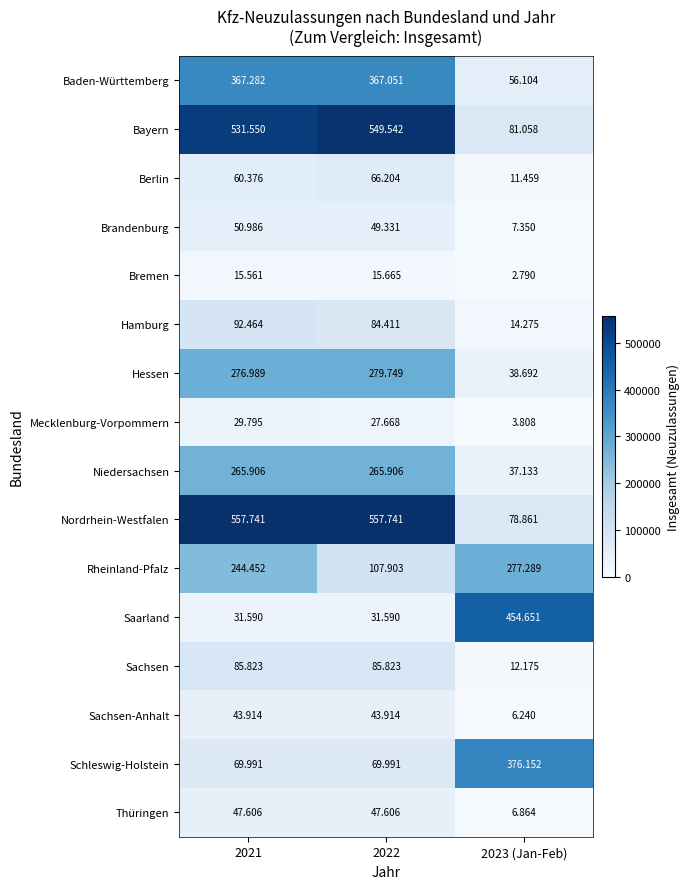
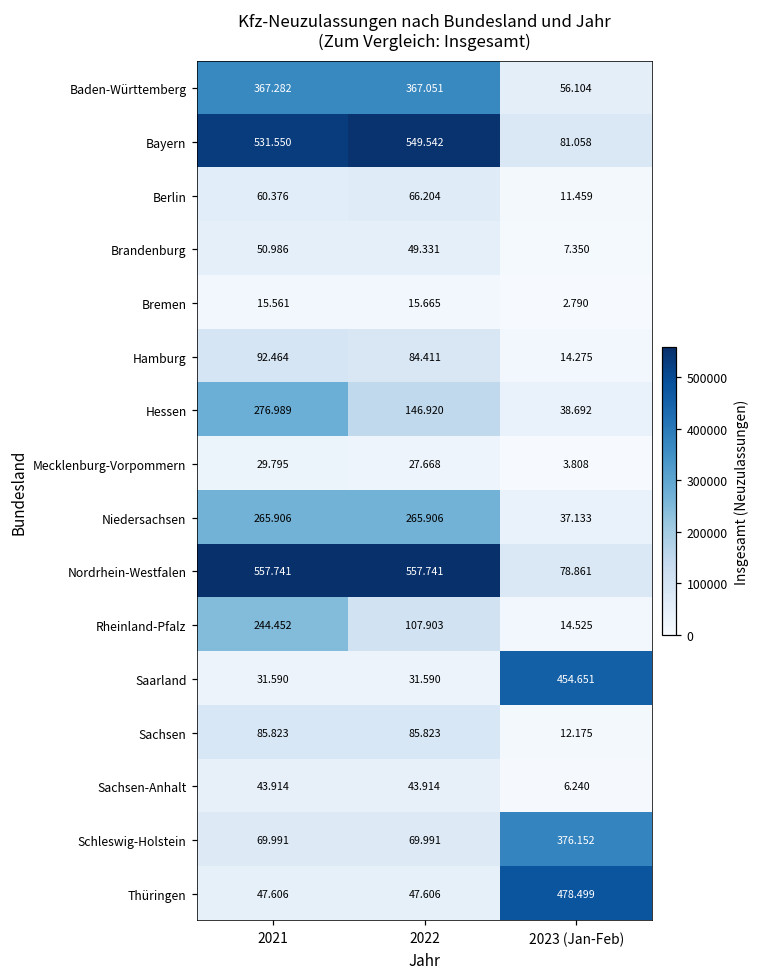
  {
    "Baden-Württemberg": {
      "2021": 367.282,
      "2022": 367.051,
      "2023 (Jan-Feb)": 56.104
    },
    "Bayern": {
      "2021": 531.550,
      "2022": 549.542,
      "2023 (Jan-Feb)": 81.058
    },
    "Berlin": {
      "2021": 60.376,
      "2022": 66.204,
      "2023 (Jan-Feb)": 11.459
    },
    "Brandenburg": {
      "2021": 50.986,
      "2022": 49.331,
      "2023 (Jan-Feb)": 7.350
    },
    "Bremen": {
      "2021": 15.561,
      "2022": 15.665,
      "2023 (Jan-Feb)": 2.790
    },
    "Hamburg": {
      "2021": 92.464,
      "2022": 84.411,
      "2023 (Jan-Feb)": 14.275
    },
    "Hessen": {
      "2021": 276.989,
-     "2022": 279.749,
+     "2022": 146.920,
      "2023 (Jan-Feb)": 38.692
    },
    "Mecklenburg-Vorpommern": {
      "2021": 29.795,
      "2022": 27.668,
      "2023 (Jan-Feb)": 3.808
    },
    "Niedersachsen": {
      "2021": 265.906,
      "2022": 265.906,
      "2023 (Jan-Feb)": 37.133
    },
    "Nordrhein-Westfalen": {
      "2021": 557.741,
      "2022": 557.741,
      "2023 (Jan-Feb)": 78.861
    },
    "Rheinland-Pfalz": {
      "2021": 244.452,
      "2022": 107.903,
-     "2023 (Jan-Feb)": 277.289
+     "2023 (Jan-Feb)": 14.525
    },
    "Saarland": {
      "2021": 31.590,
      "2022": 31.590,
      "2023 (Jan-Feb)": 454.651
    },
    "Sachsen": {
      "2021": 85.823,
      "2022": 85.823,
      "2023 (Jan-Feb)": 12.175
    },
    "Sachsen-Anhalt": {
      "2021": 43.914,
      "2022": 43.914,
      "2023 (Jan-Feb)": 6.240
    },
    "Schleswig-Holstein": {
      "2021": 69.991,
      "2022": 69.991,
      "2023 (Jan-Feb)": 376.152
    },
    "Thüringen": {
      "2021": 47.606,
      "2022": 47.606,
-     "2023 (Jan-Feb)": 6.864
+     "2023 (Jan-Feb)": 478.499
    }
  }
